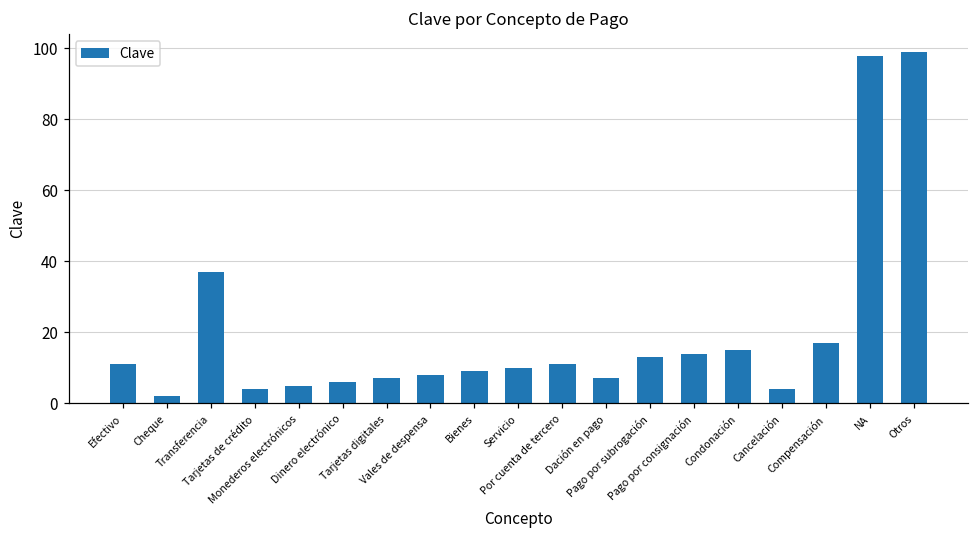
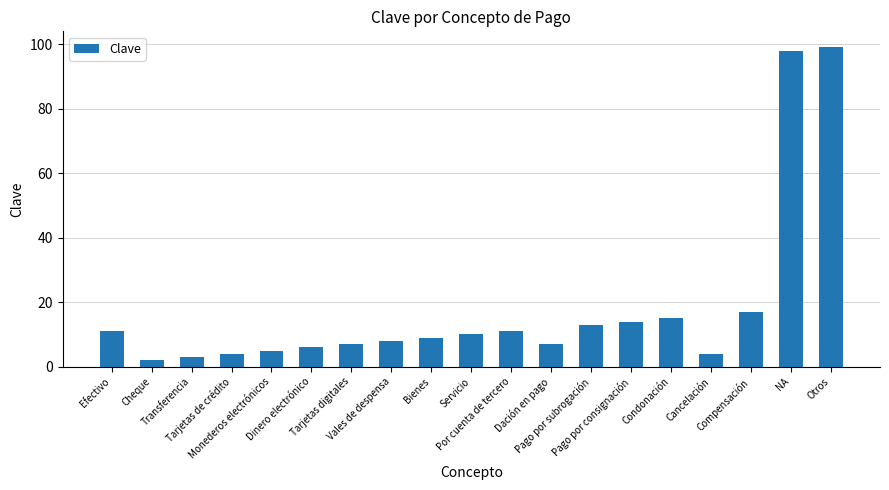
  {
    "Efectivo": 11,
    "Cheque": 2,
-   "Transferencia": 37,
+   "Transferencia": 3,
    "Tarjetas de crédito": 4,
    "Monederos electrónicos": 5,
    "Dinero electrónico": 6,
    "Tarjetas digitales": 7,
    "Vales de despensa": 8,
    "Bienes": 9,
    "Servicio": 10,
    "Por cuenta de tercero": 11,
    "Dación en pago": 7,
    "Pago por subrogación": 13,
    "Pago por consignación": 14,
    "Condonación": 15,
    "Cancelación": 4,
    "Compensación": 17,
    "NA": 98,
    "Otros": 99
  }
